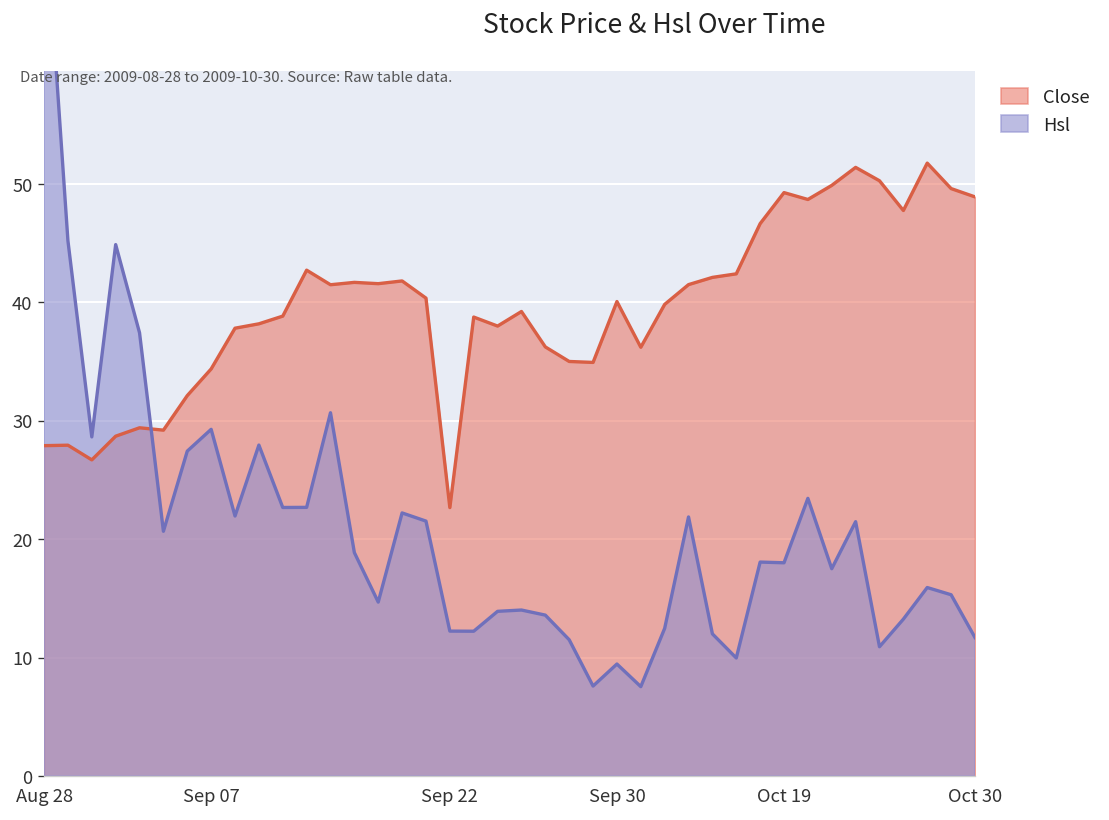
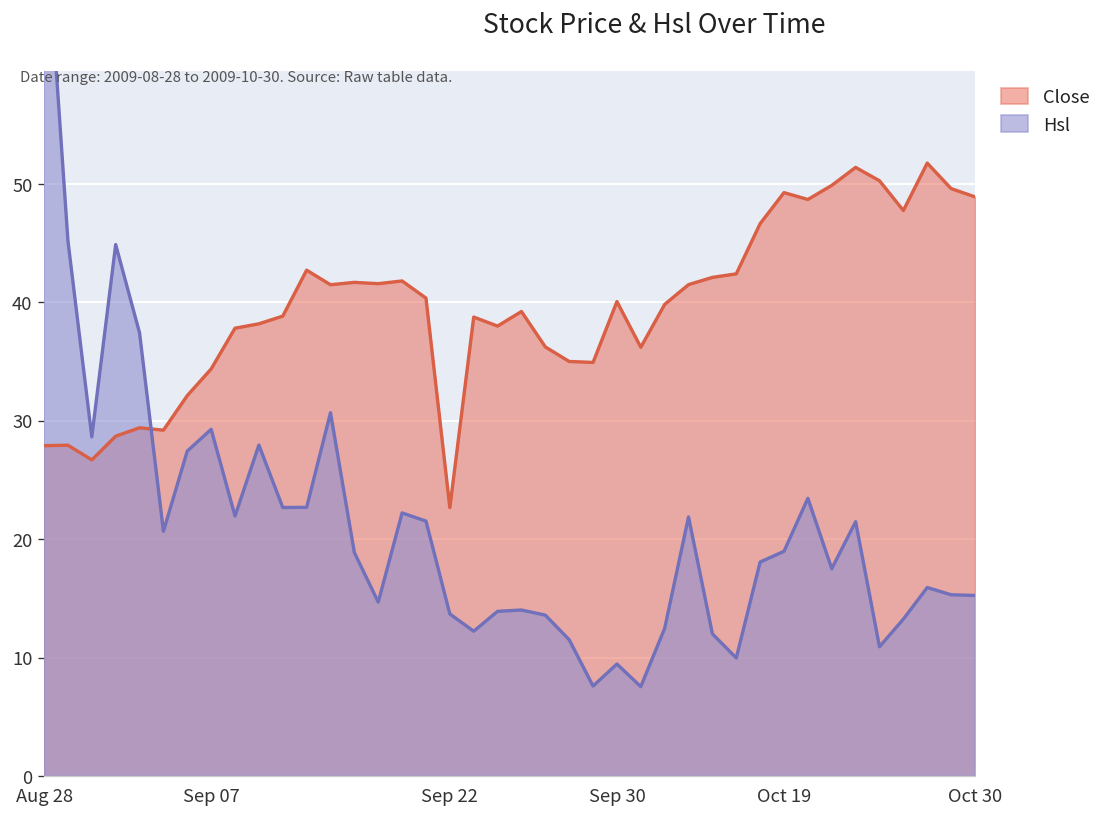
  {
    "Close": {
      "Aug 28": 28,
      "Sep 07": 34,
      "Sep 22": 23,
      "Sep 30": 40,
      "Oct 19": 49,
      "Oct 30": 49
    },
    "Hsl": {
      "Sep 07": 29,
-     "Sep 22": 12,
+     "Sep 22": 14,
      "Sep 30": 9,
-     "Oct 19": 18,
-     "Oct 30": 12
+     "Oct 19": 19,
+     "Oct 30": 15
    }
  }
